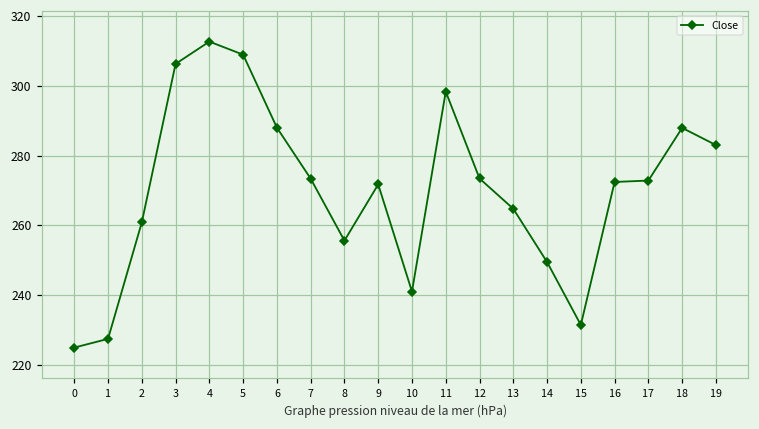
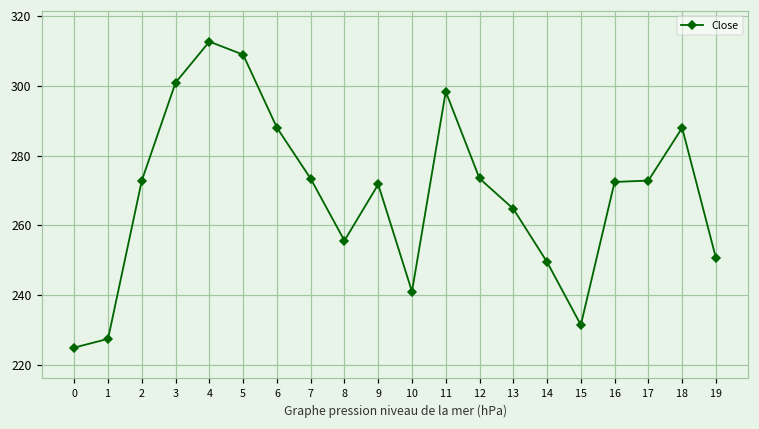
  {
    "0": 225,
    "1": 227,
-   "2": 261,
-   "3": 306,
+   "2": 273,
+   "3": 301,
    "4": 313,
    "5": 309,
    "6": 288,
    "7": 273,
    "8": 256,
    "9": 272,
    "10": 241,
    "11": 298,
    "12": 273,
    "13": 265,
    "14": 249,
    "15": 231,
    "16": 272,
    "17": 273,
    "18": 288,
-   "19": 283
+   "19": 251
  }
